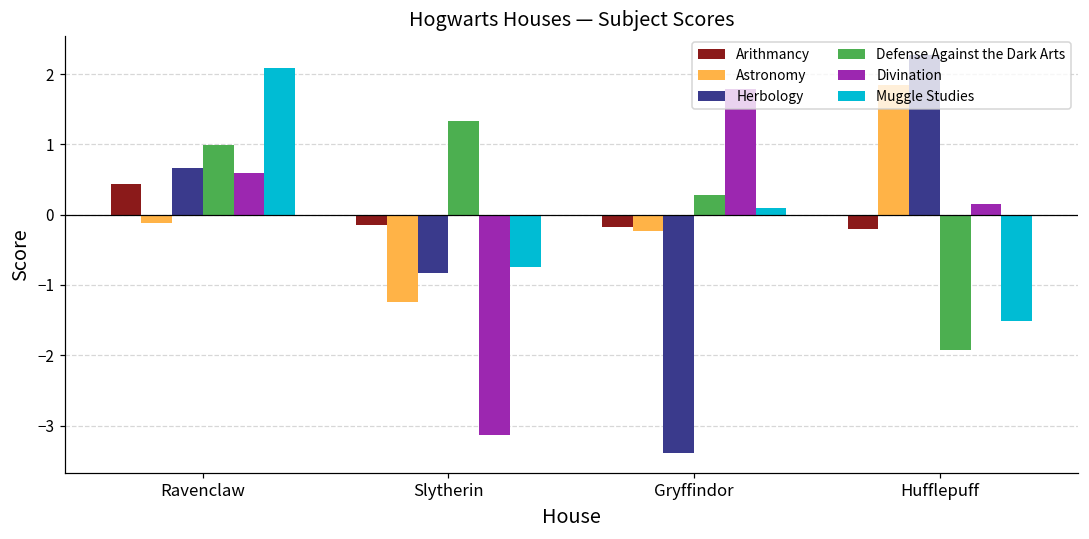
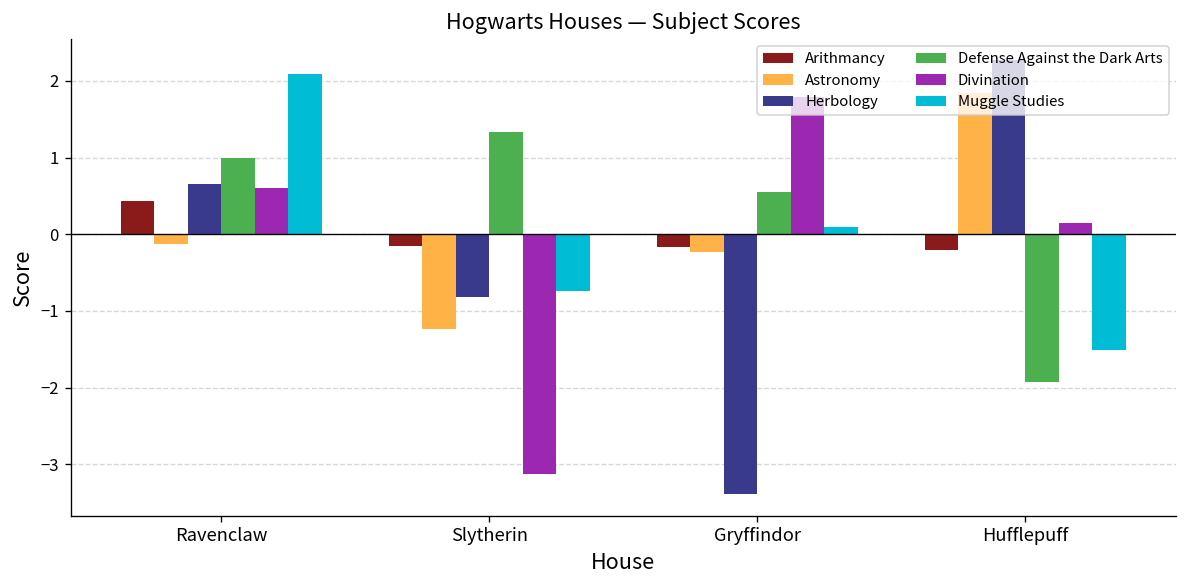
  {
    "Arithmancy": {
      "Ravenclaw": 0.4,
      "Slytherin": -0.2,
      "Gryffindor": -0.2,
      "Hufflepuff": -0.2
    },
    "Astronomy": {
      "Ravenclaw": -0.1,
      "Slytherin": -1.2,
      "Gryffindor": -0.2
    },
    "Herbology": {
      "Ravenclaw": 0.7,
      "Slytherin": -0.8,
      "Gryffindor": -3.4
    },
    "Defense Against the Dark Arts": {
      "Ravenclaw": 1.0,
      "Slytherin": 1.3,
-     "Gryffindor": 0.3,
+     "Gryffindor": 0.5,
      "Hufflepuff": -1.9
    },
    "Divination": {
      "Ravenclaw": 0.6,
      "Slytherin": -3.1,
      "Hufflepuff": 0.1
    },
    "Muggle Studies": {
      "Ravenclaw": 2.1,
      "Slytherin": -0.7,
      "Gryffindor": 0.1,
      "Hufflepuff": -1.5
    }
  }
